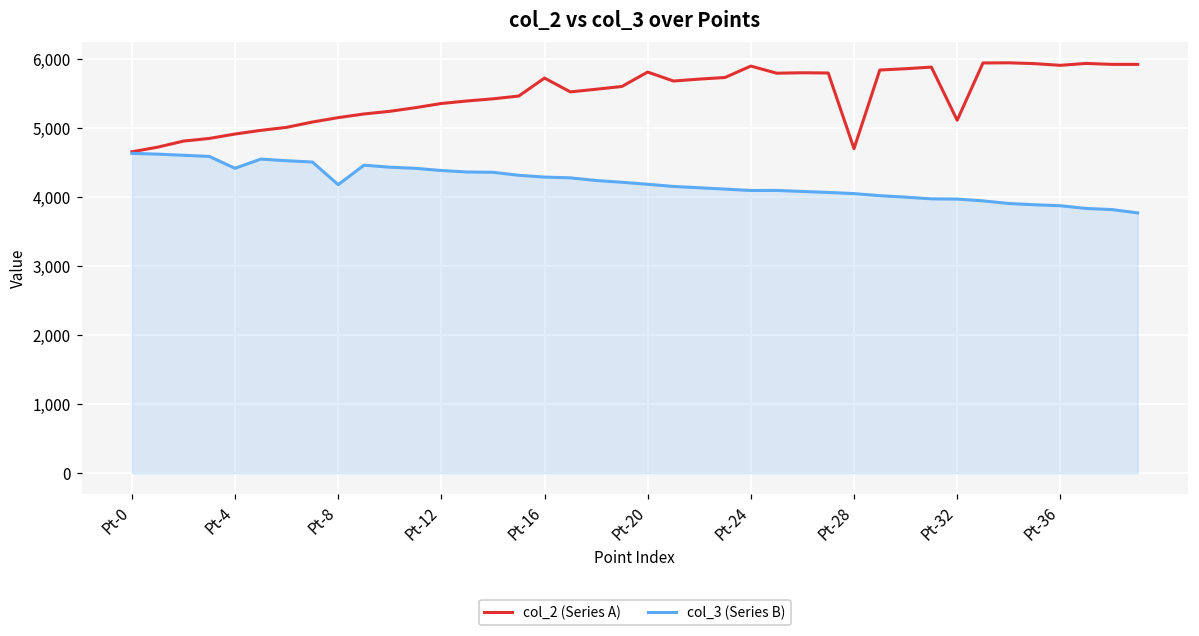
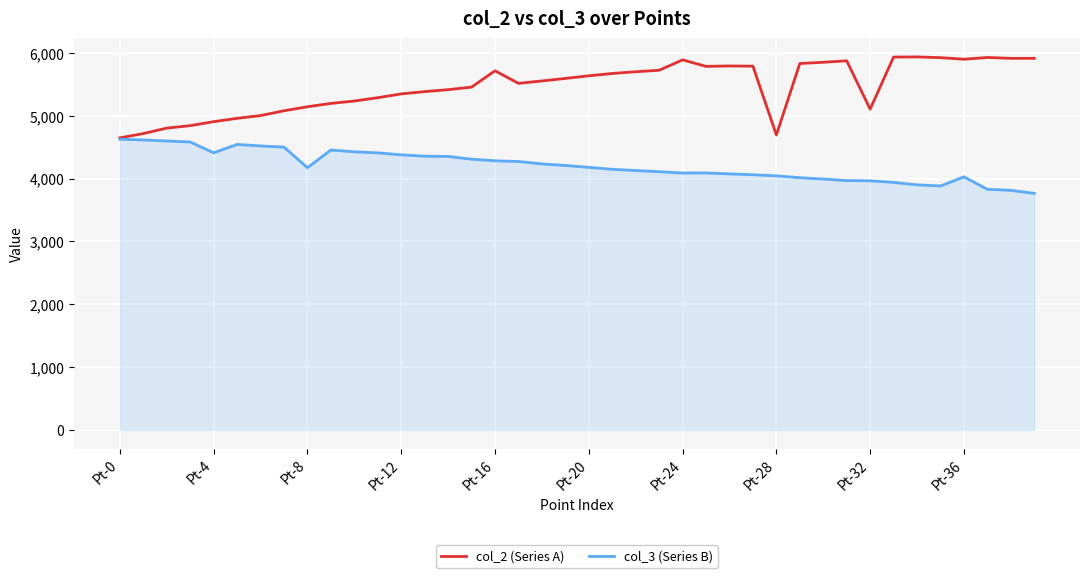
  {
    "col_2 (Series A)": {
      "Pt-4": "4,900",
      "Pt-8": "5,100",
      "Pt-12": "5,300",
      "Pt-16": "5,700",
-     "Pt-20": "5,800",
+     "Pt-20": "5,600",
      "Pt-24": "5,900",
      "Pt-28": "4,700",
      "Pt-32": "5,100",
      "Pt-36": "5,900"
    },
    "col_3 (Series B)": {
      "Pt-4": "4,400",
      "Pt-8": "4,200",
      "Pt-12": "4,400",
      "Pt-16": "4,300",
      "Pt-20": "4,200",
      "Pt-24": "4,100",
      "Pt-28": "4,000",
      "Pt-32": "4,000",
-     "Pt-36": "3,900"
+     "Pt-36": "4,000"
    }
  }
